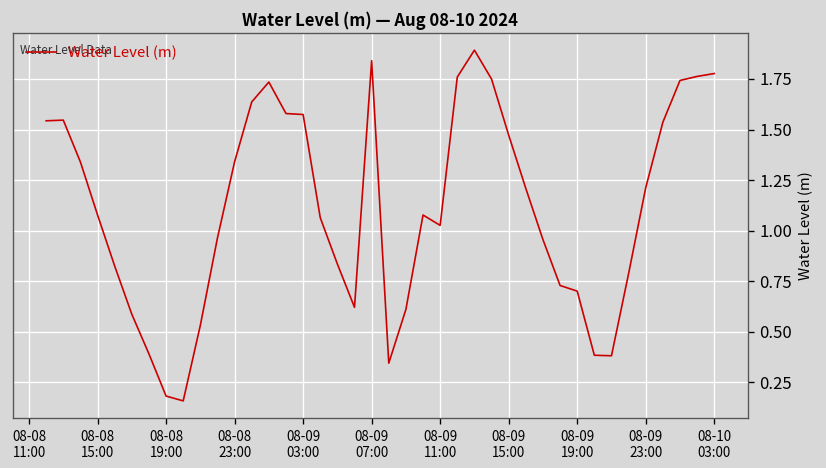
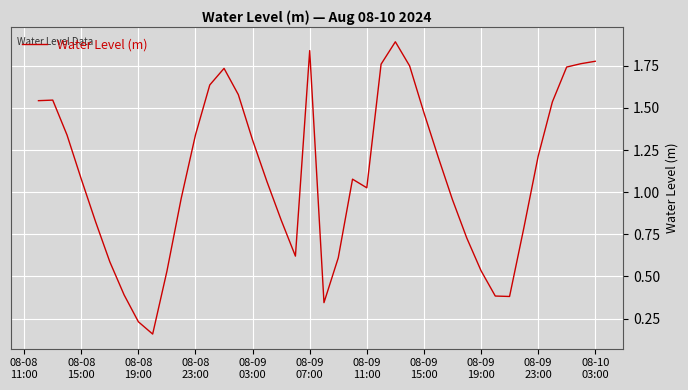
  {
    "08-08 15:00": 1.08,
-   "08-08 19:00": 0.18,
+   "08-08 19:00": 0.23,
    "08-08 23:00": 1.34,
-   "08-09 03:00": 1.57,
+   "08-09 03:00": 1.31,
    "08-09 07:00": 1.84,
    "08-09 11:00": 1.03,
    "08-09 15:00": 1.47,
-   "08-09 19:00": 0.70,
+   "08-09 19:00": 0.53,
    "08-09 23:00": 1.21,
    "08-10 03:00": 1.78
  }
